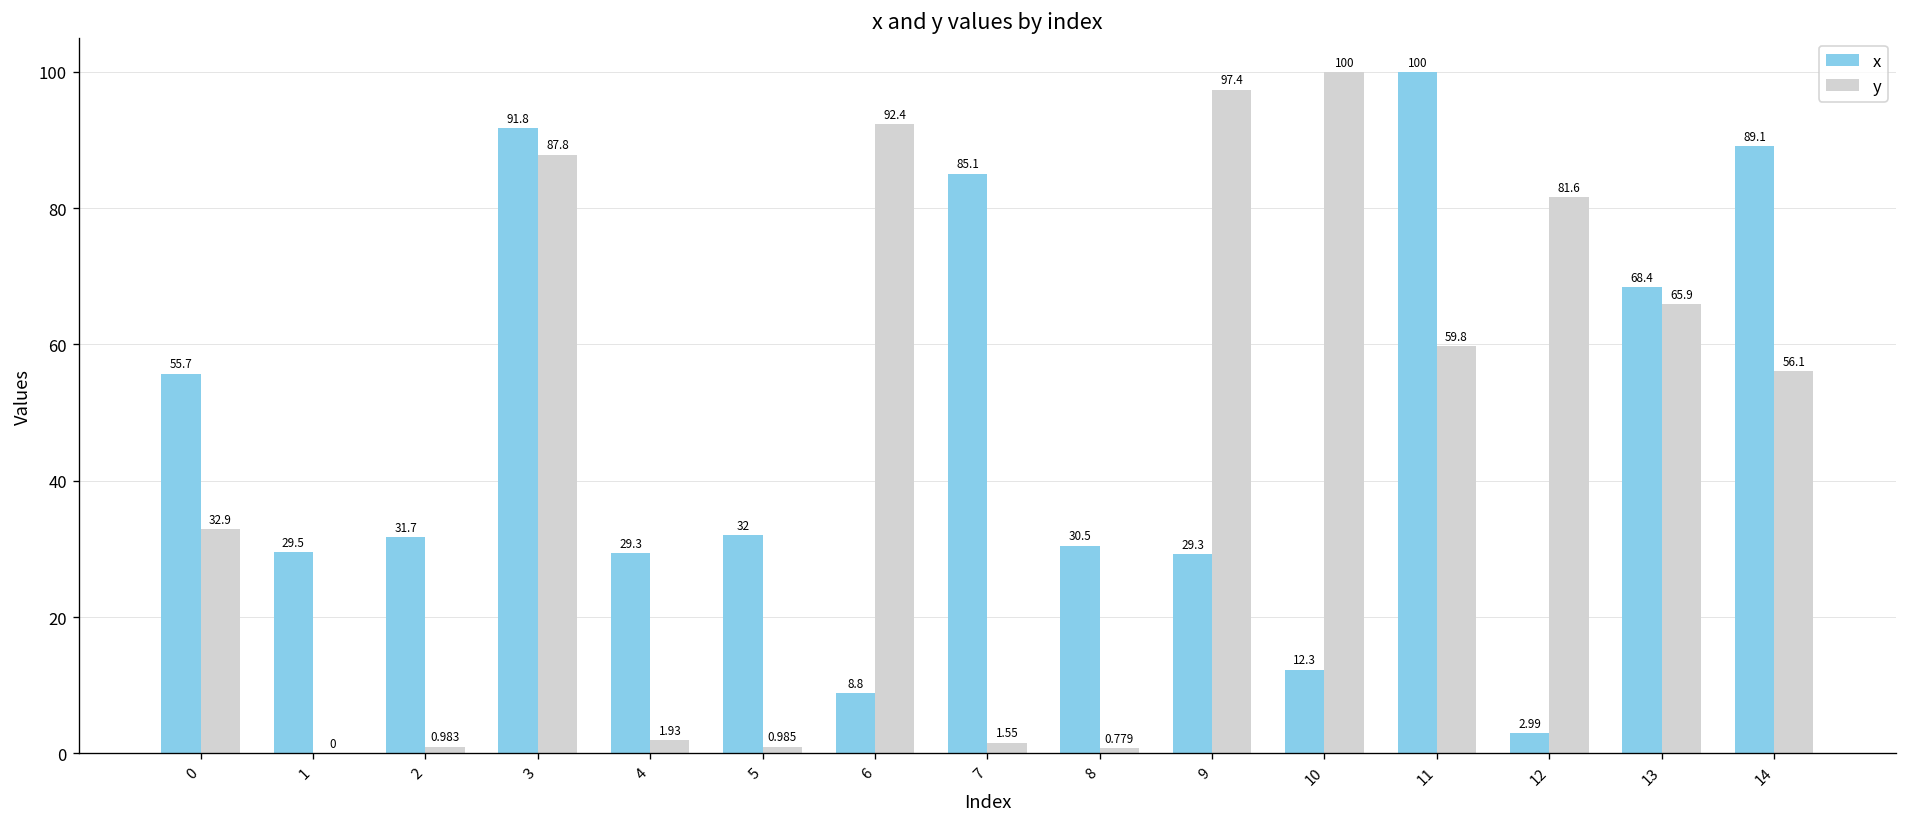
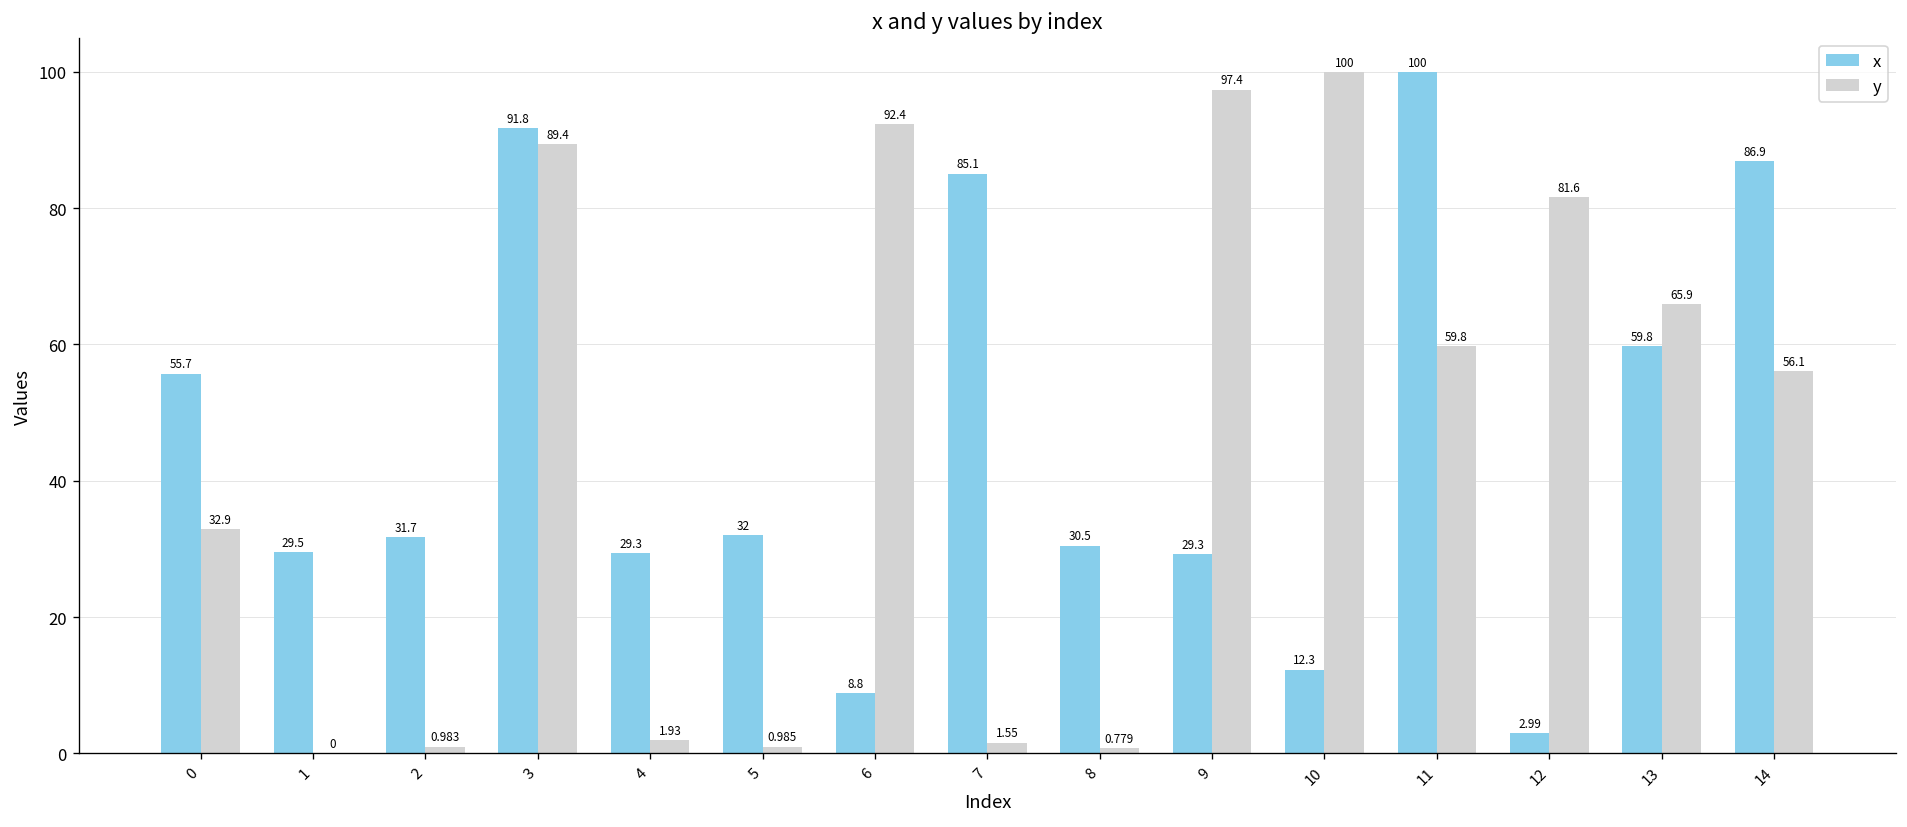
  {
    "x": {
      "0": 55.7,
      "1": 29.5,
      "2": 31.7,
      "3": 91.8,
      "4": 29.3,
      "5": 32,
      "6": 8.8,
      "7": 85.1,
      "8": 30.5,
      "9": 29.3,
      "10": 12.3,
      "11": 100,
      "12": 2.99,
-     "13": 68.4,
-     "14": 89.1
+     "13": 59.8,
+     "14": 86.9
    },
    "y": {
      "0": 32.9,
      "1": 0,
      "2": 0.983,
-     "3": 87.8,
+     "3": 89.4,
      "4": 1.93,
      "5": 0.985,
      "6": 92.4,
      "7": 1.55,
      "8": 0.779,
      "9": 97.4,
      "10": 100,
      "11": 59.8,
      "12": 81.6,
      "13": 65.9,
      "14": 56.1
    }
  }
